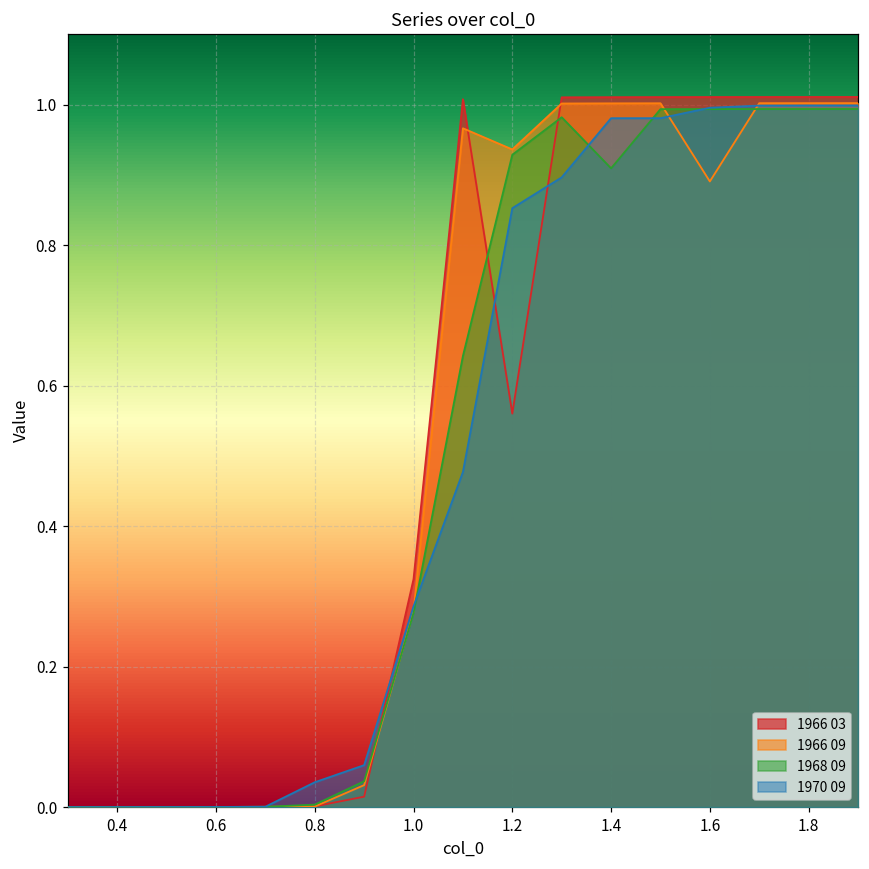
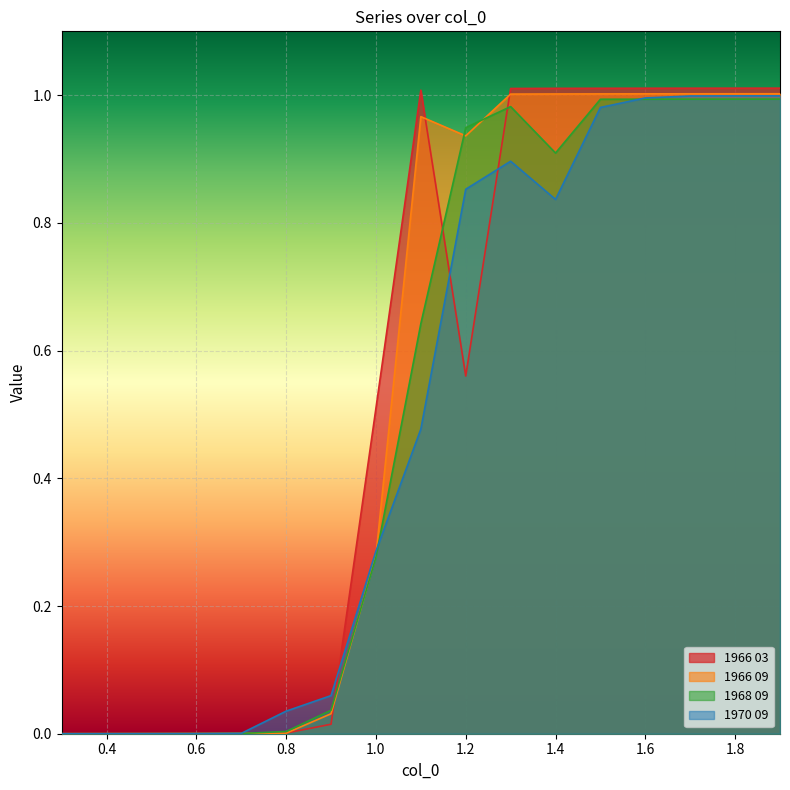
  {
    "1966 03": {
-     "1.0": 0.32,
+     "1.0": 0.51,
      "1.2": 0.56,
      "1.4": 1.01,
      "1.6": 1.01,
      "1.8": 1.01
    },
    "1966 09": {
      "1.2": 0.94,
      "1.4": 1.00,
-     "1.6": 0.89
+     "1.6": 1.00
    },
    "1968 09": {
-     "1.2": 0.93,
+     "1.2": 0.95,
      "1.4": 0.91,
      "1.8": 0.99
    },
    "1970 09": {
      "0.8": 0.04,
      "1.0": 0.29,
      "1.2": 0.85,
-     "1.4": 0.98
+     "1.4": 0.84
    }
  }
